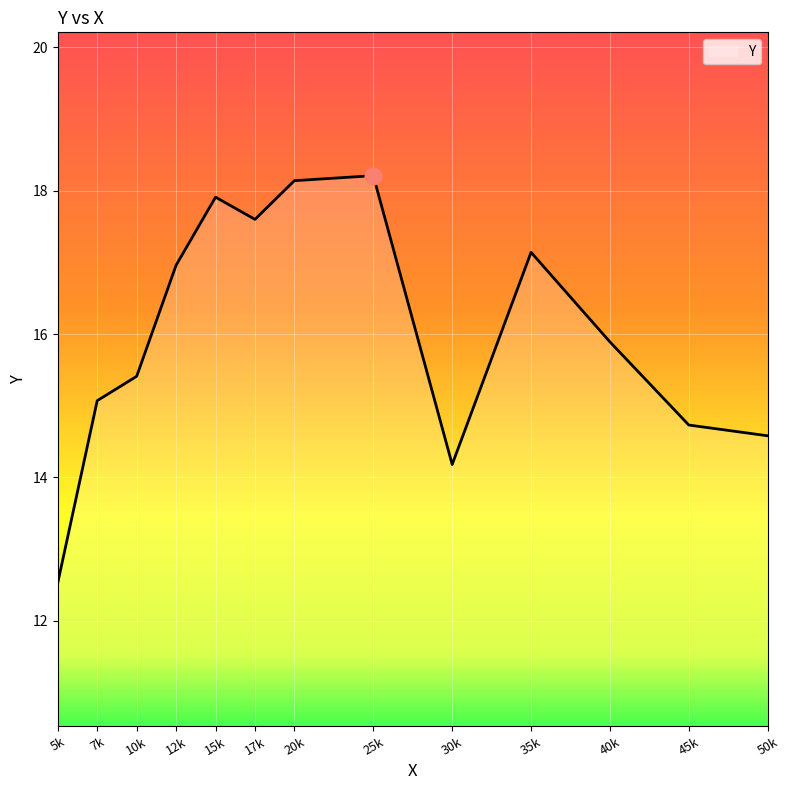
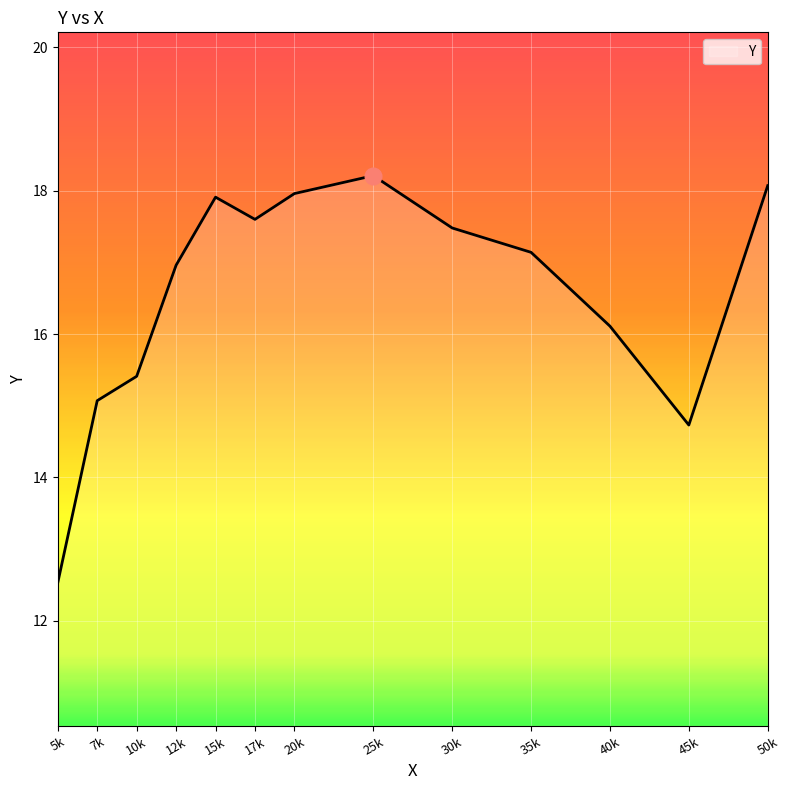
  {
    "Y": {
      "5k": 12.5,
      "7k": 15.1,
      "10k": 15.4,
      "12k": 17.0,
      "15k": 17.9,
      "17k": 17.6,
-     "20k": 18.1,
-     "30k": 14.2,
+     "20k": 18.0,
+     "30k": 17.5,
      "35k": 17.1,
-     "40k": 15.9,
+     "40k": 16.1,
      "45k": 14.7,
-     "50k": 14.6
+     "50k": 18.1
    }
  }
